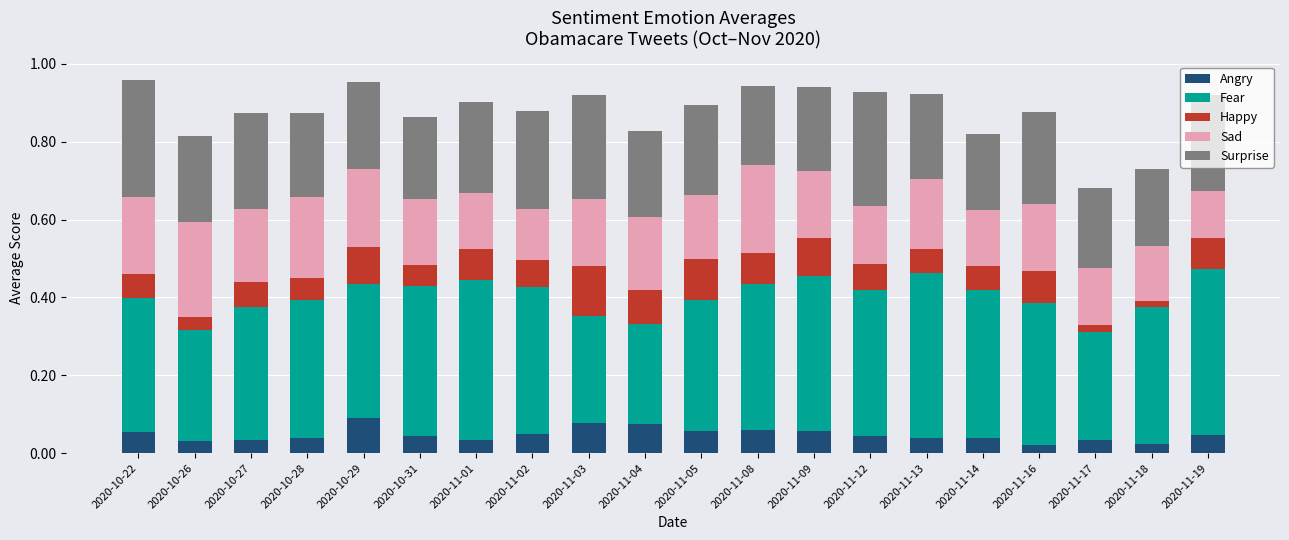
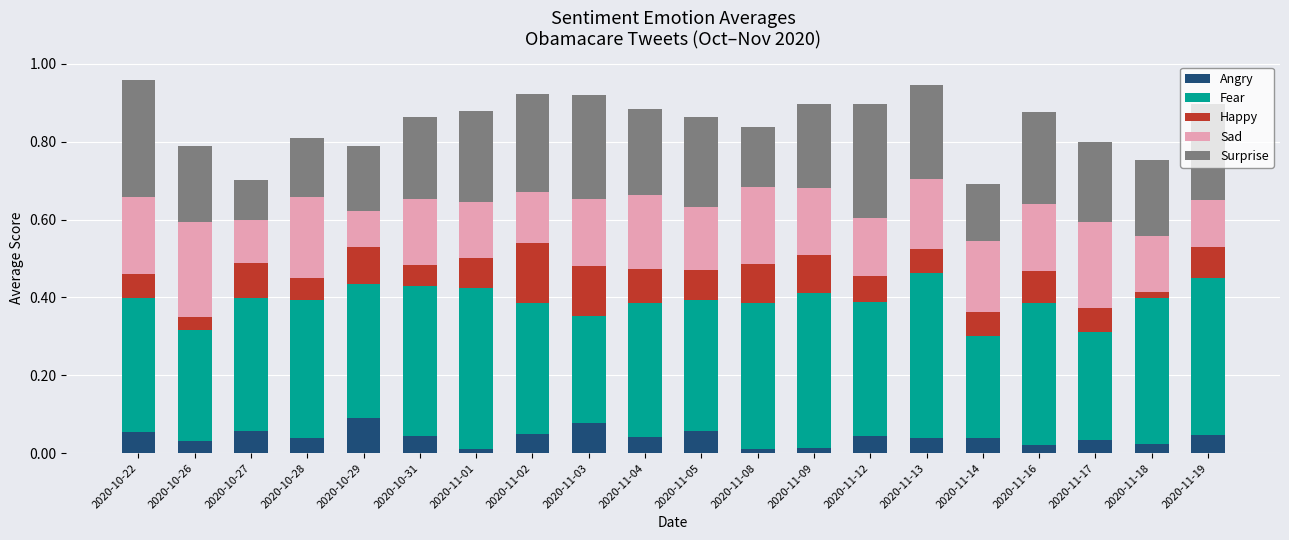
  {
    "Angry": {
      "2020-10-22": 0.05,
      "2020-10-26": 0.03,
-     "2020-10-27": 0.03,
+     "2020-10-27": 0.06,
      "2020-10-28": 0.04,
      "2020-10-29": 0.09,
      "2020-10-31": 0.04,
-     "2020-11-01": 0.03,
+     "2020-11-01": 0.01,
      "2020-11-02": 0.05,
      "2020-11-03": 0.08,
-     "2020-11-04": 0.07,
+     "2020-11-04": 0.04,
      "2020-11-05": 0.06,
-     "2020-11-08": 0.06,
-     "2020-11-09": 0.06,
+     "2020-11-08": 0.01,
+     "2020-11-09": 0.01,
      "2020-11-12": 0.04,
      "2020-11-13": 0.04,
      "2020-11-14": 0.04,
      "2020-11-16": 0.02,
      "2020-11-17": 0.03,
      "2020-11-18": 0.02,
      "2020-11-19": 0.05
    },
    "Fear": {
      "2020-10-22": 0.34,
      "2020-10-26": 0.29,
      "2020-10-27": 0.34,
      "2020-10-28": 0.35,
      "2020-10-29": 0.34,
      "2020-10-31": 0.39,
      "2020-11-01": 0.41,
-     "2020-11-02": 0.38,
+     "2020-11-02": 0.34,
      "2020-11-03": 0.27,
-     "2020-11-04": 0.26,
+     "2020-11-04": 0.34,
      "2020-11-05": 0.34,
      "2020-11-08": 0.38,
      "2020-11-09": 0.40,
-     "2020-11-12": 0.38,
+     "2020-11-12": 0.35,
      "2020-11-13": 0.42,
-     "2020-11-14": 0.38,
+     "2020-11-14": 0.26,
      "2020-11-16": 0.36,
      "2020-11-17": 0.28,
-     "2020-11-18": 0.35,
-     "2020-11-19": 0.43
+     "2020-11-18": 0.38,
+     "2020-11-19": 0.40
    },
    "Happy": {
      "2020-10-22": 0.06,
      "2020-10-26": 0.03,
-     "2020-10-27": 0.06,
+     "2020-10-27": 0.09,
      "2020-10-28": 0.06,
      "2020-10-29": 0.09,
      "2020-10-31": 0.05,
      "2020-11-01": 0.08,
-     "2020-11-02": 0.07,
+     "2020-11-02": 0.15,
      "2020-11-03": 0.13,
      "2020-11-04": 0.09,
-     "2020-11-05": 0.11,
-     "2020-11-08": 0.08,
+     "2020-11-05": 0.08,
+     "2020-11-08": 0.10,
      "2020-11-09": 0.10,
      "2020-11-12": 0.07,
      "2020-11-13": 0.06,
      "2020-11-14": 0.06,
      "2020-11-16": 0.08,
-     "2020-11-17": 0.02,
+     "2020-11-17": 0.06,
      "2020-11-18": 0.02,
      "2020-11-19": 0.08
    },
    "Sad": {
      "2020-10-22": 0.20,
      "2020-10-26": 0.24,
-     "2020-10-27": 0.19,
+     "2020-10-27": 0.11,
      "2020-10-28": 0.21,
-     "2020-10-29": 0.20,
+     "2020-10-29": 0.09,
      "2020-10-31": 0.17,
      "2020-11-01": 0.14,
      "2020-11-02": 0.13,
      "2020-11-03": 0.17,
      "2020-11-04": 0.19,
      "2020-11-05": 0.16,
-     "2020-11-08": 0.23,
+     "2020-11-08": 0.20,
      "2020-11-09": 0.17,
      "2020-11-12": 0.15,
      "2020-11-13": 0.18,
-     "2020-11-14": 0.14,
+     "2020-11-14": 0.18,
      "2020-11-16": 0.17,
-     "2020-11-17": 0.15,
+     "2020-11-17": 0.22,
      "2020-11-18": 0.14,
      "2020-11-19": 0.12
    },
    "Surprise": {
      "2020-10-22": 0.30,
-     "2020-10-26": 0.22,
-     "2020-10-27": 0.25,
-     "2020-10-28": 0.22,
-     "2020-10-29": 0.23,
+     "2020-10-26": 0.20,
+     "2020-10-27": 0.10,
+     "2020-10-28": 0.15,
+     "2020-10-29": 0.17,
      "2020-10-31": 0.21,
      "2020-11-01": 0.23,
      "2020-11-02": 0.25,
      "2020-11-03": 0.27,
      "2020-11-04": 0.22,
      "2020-11-05": 0.23,
-     "2020-11-08": 0.20,
+     "2020-11-08": 0.15,
      "2020-11-09": 0.21,
      "2020-11-12": 0.29,
-     "2020-11-13": 0.22,
-     "2020-11-14": 0.20,
+     "2020-11-13": 0.24,
+     "2020-11-14": 0.15,
      "2020-11-16": 0.24,
      "2020-11-17": 0.21,
      "2020-11-18": 0.20
    }
  }
